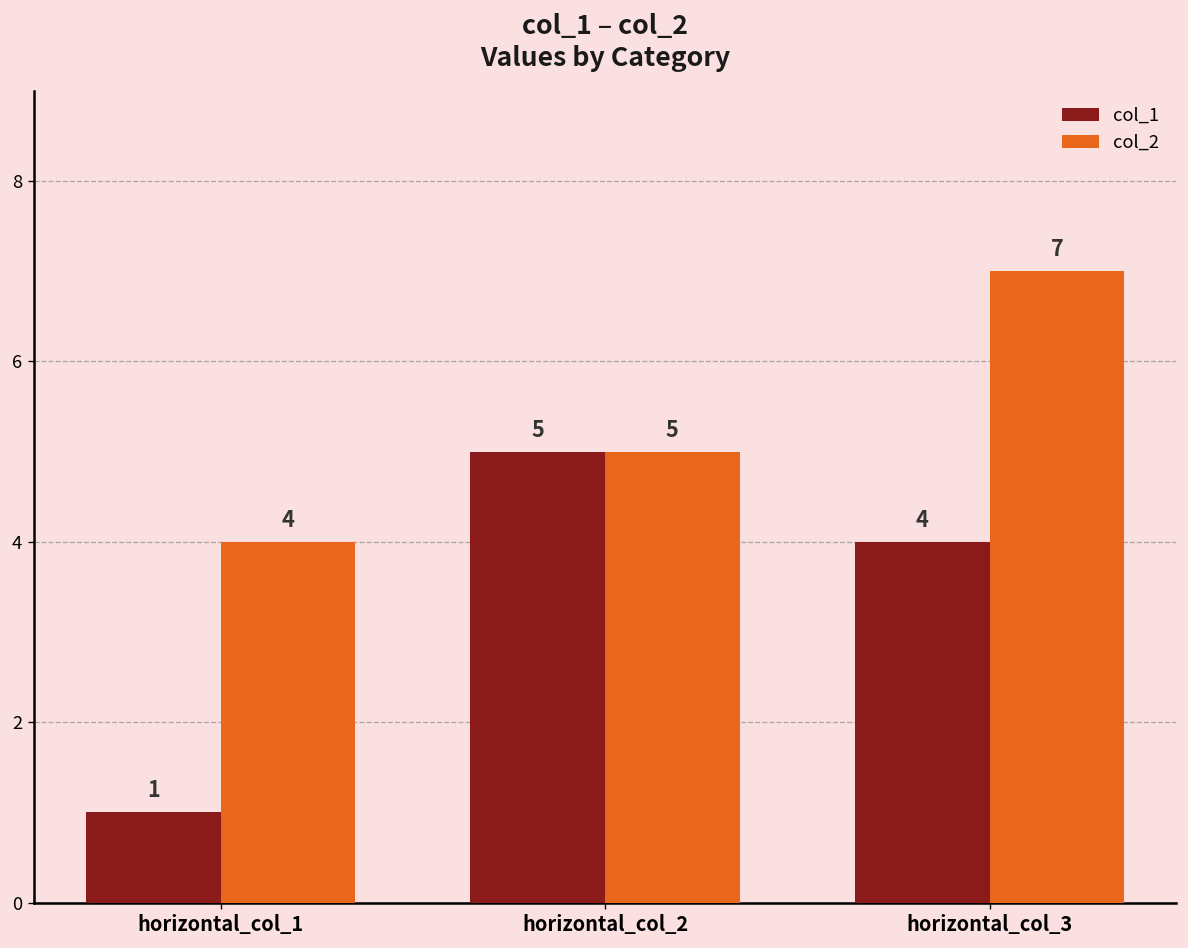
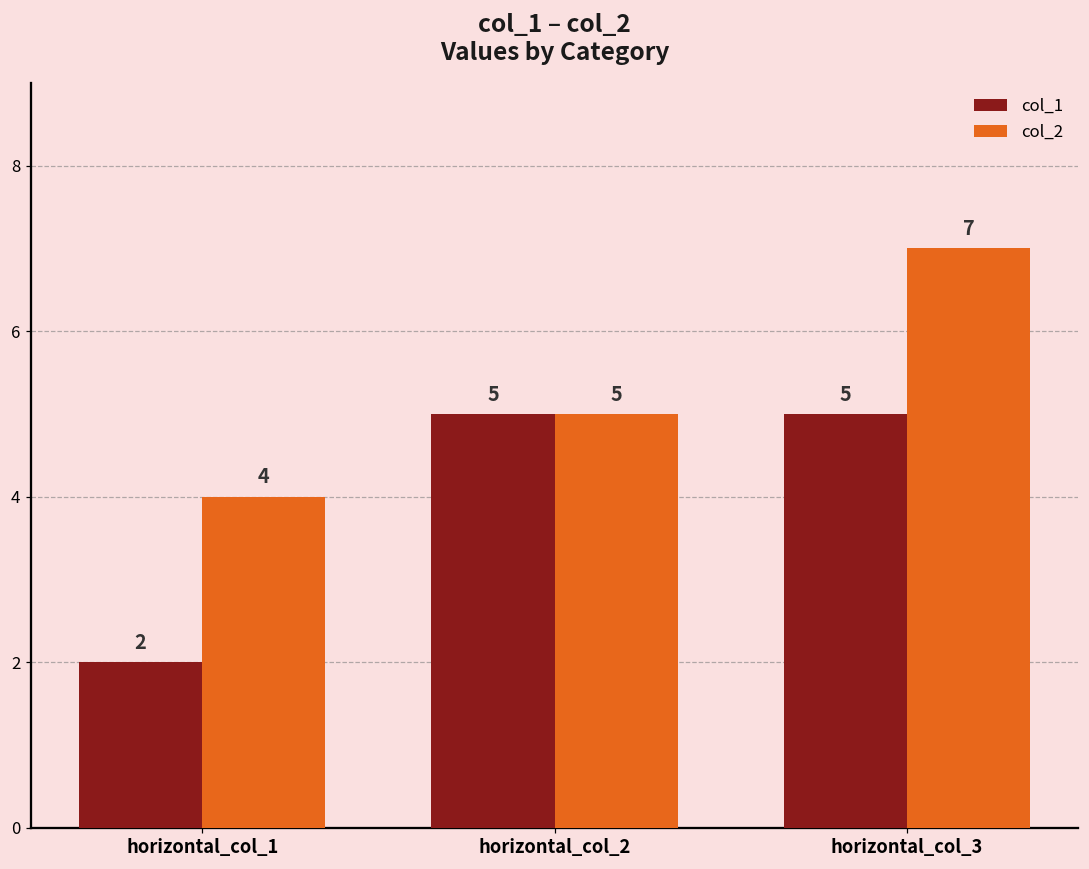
  {
    "col_1": {
-     "horizontal_col_1": 1,
+     "horizontal_col_1": 2,
      "horizontal_col_2": 5,
-     "horizontal_col_3": 4
+     "horizontal_col_3": 5
    },
    "col_2": {
      "horizontal_col_1": 4,
      "horizontal_col_2": 5,
      "horizontal_col_3": 7
    }
  }
